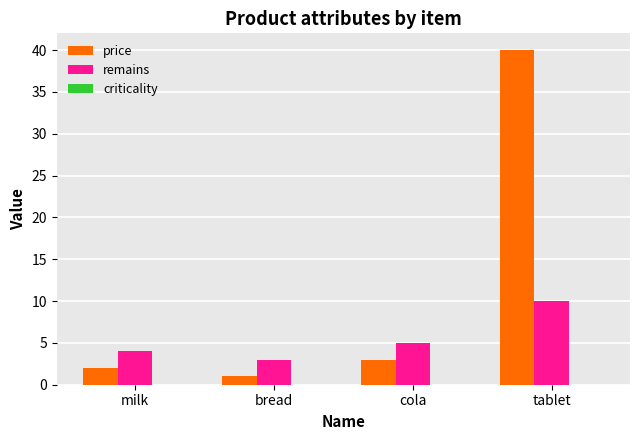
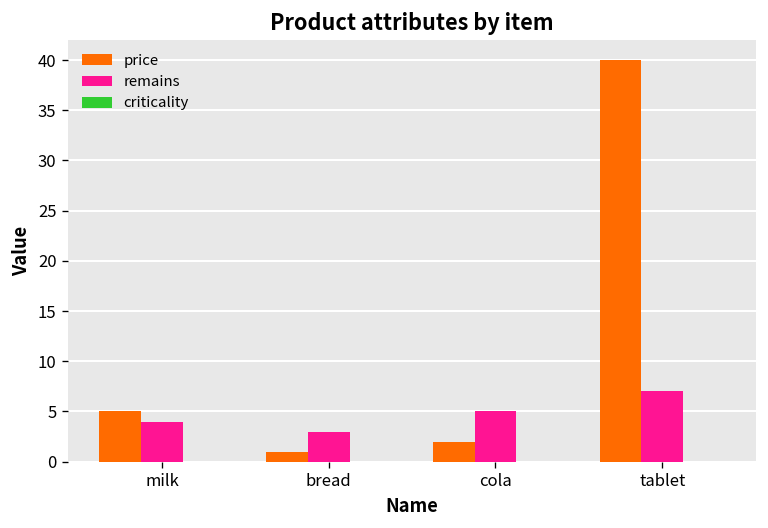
  {
    "price": {
-     "milk": 2,
+     "milk": 5,
      "bread": 1,
-     "cola": 3,
+     "cola": 2,
      "tablet": 40
    },
    "remains": {
      "milk": 4,
      "bread": 3,
      "cola": 5,
-     "tablet": 10
+     "tablet": 7
    },
    "criticality": {
      "milk": 0,
      "bread": 0,
      "cola": 0,
      "tablet": 0
    }
  }
